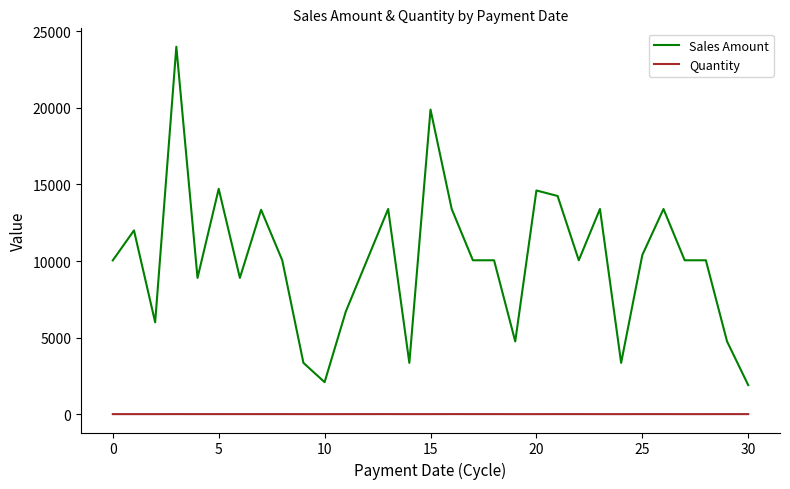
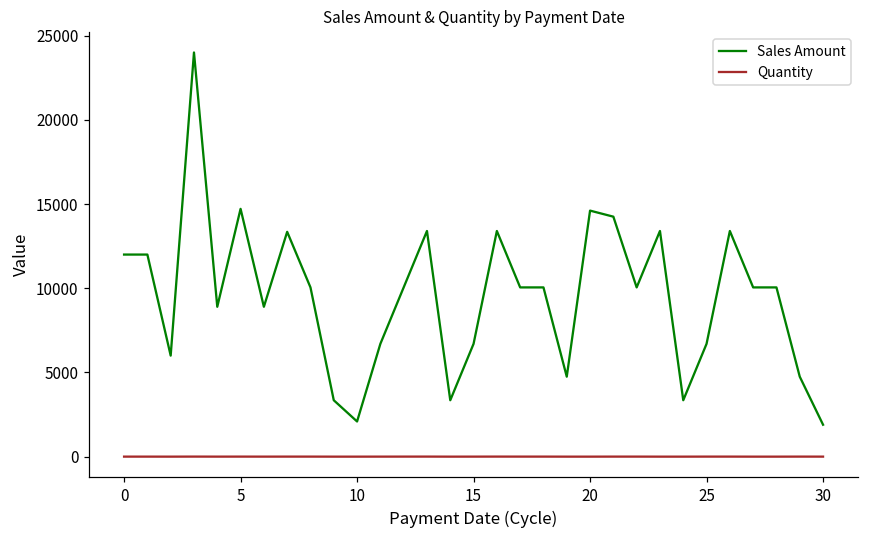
  {
    "Sales Amount": {
-     "0": 10000,
+     "0": 12000,
      "5": 14700,
      "10": 2100,
-     "15": 19900,
+     "15": 6700,
      "20": 14600,
-     "25": 10400,
+     "25": 6700,
      "30": 1900
    },
    "Quantity": {
      "0": 0,
      "5": 0,
      "10": 0,
      "15": 0,
      "20": 0,
      "25": 0,
      "30": 0
    }
  }
